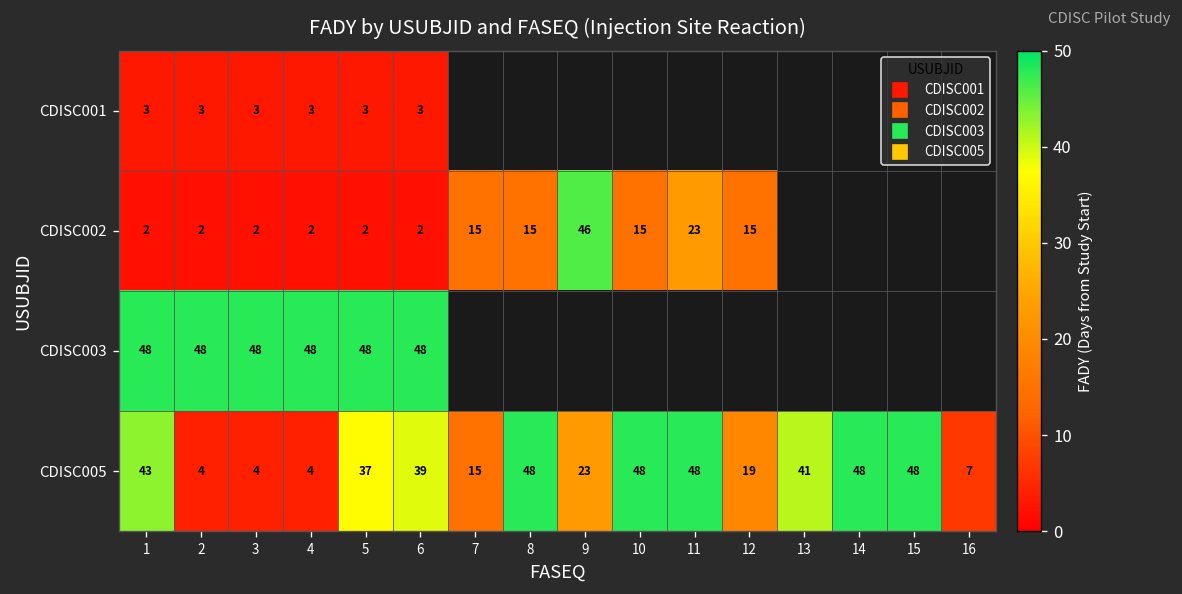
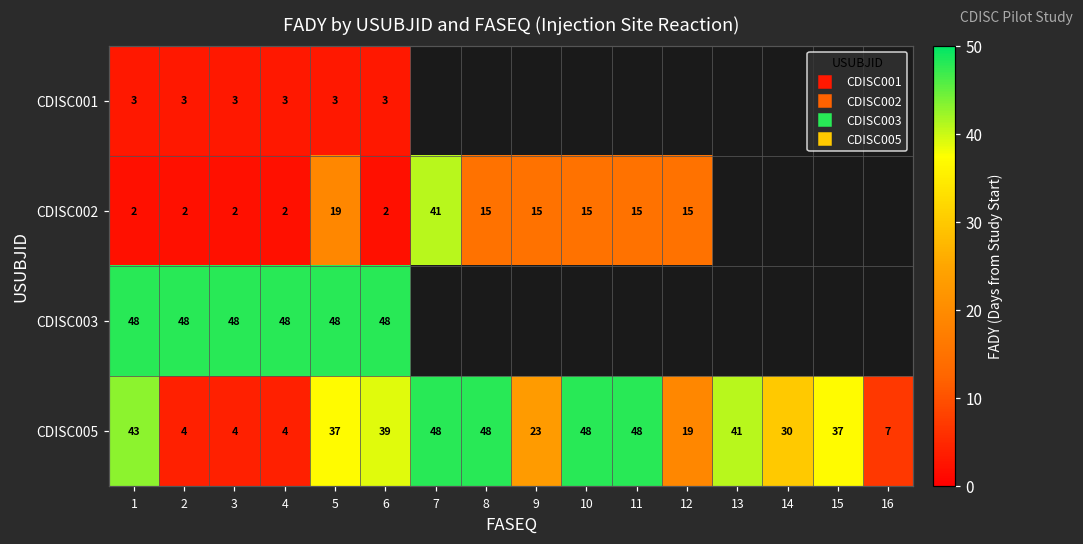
  {
    "CDISC001": {
      "1": 3,
      "2": 3,
      "3": 3,
      "4": 3,
      "5": 3,
      "6": 3
    },
    "CDISC002": {
      "1": 2,
      "2": 2,
      "3": 2,
      "4": 2,
-     "5": 2,
+     "5": 19,
      "6": 2,
-     "7": 15,
+     "7": 41,
      "8": 15,
-     "9": 46,
+     "9": 15,
      "10": 15,
-     "11": 23,
+     "11": 15,
      "12": 15
    },
    "CDISC003": {
      "1": 48,
      "2": 48,
      "3": 48,
      "4": 48,
      "5": 48,
      "6": 48
    },
    "CDISC005": {
      "1": 43,
      "2": 4,
      "3": 4,
      "4": 4,
      "5": 37,
      "6": 39,
-     "7": 15,
+     "7": 48,
      "8": 48,
      "9": 23,
      "10": 48,
      "11": 48,
      "12": 19,
      "13": 41,
-     "14": 48,
-     "15": 48,
+     "14": 30,
+     "15": 37,
      "16": 7
    }
  }
